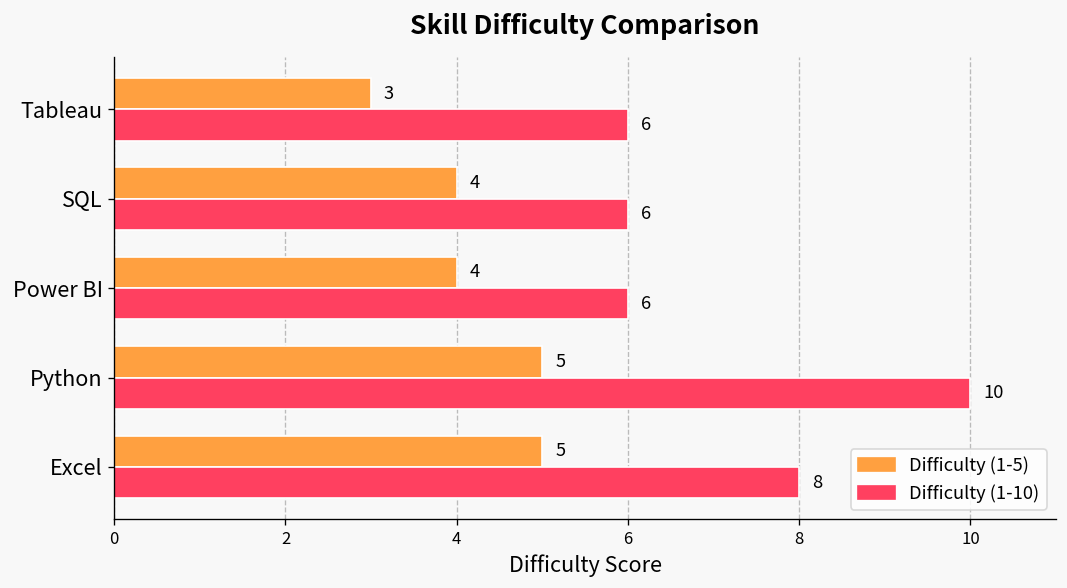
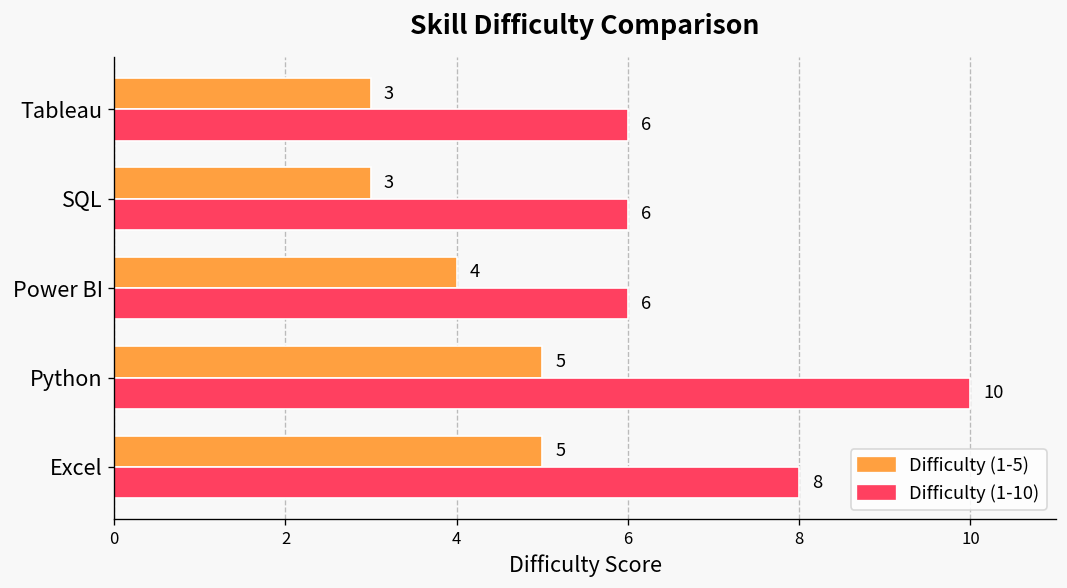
  {
    "Difficulty (1-5)": {
      "Tableau": 3,
-     "SQL": 4,
+     "SQL": 3,
      "Power BI": 4,
      "Python": 5,
      "Excel": 5
    },
    "Difficulty (1-10)": {
      "Tableau": 6,
      "SQL": 6,
      "Power BI": 6,
      "Python": 10,
      "Excel": 8
    }
  }
